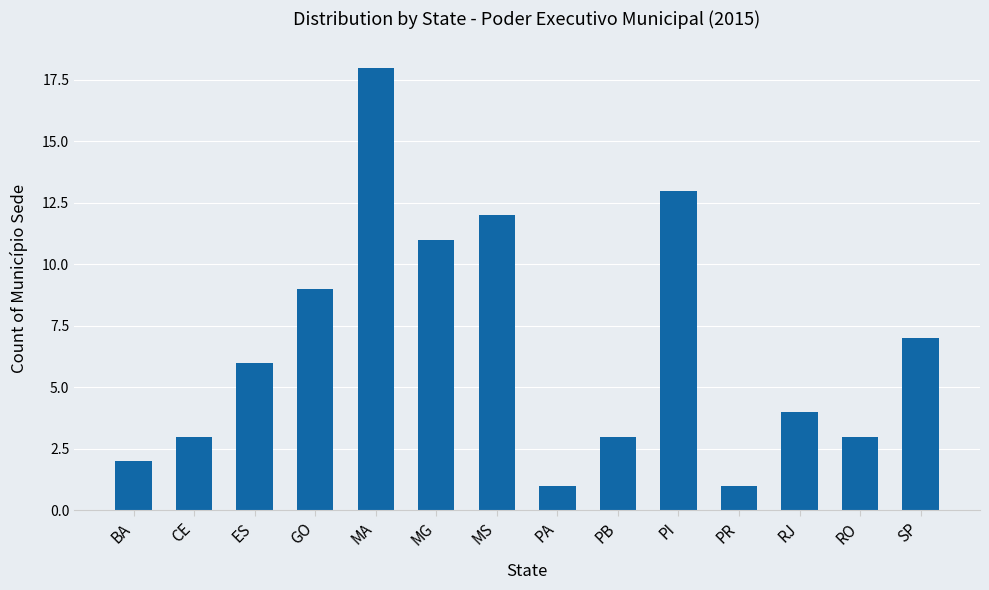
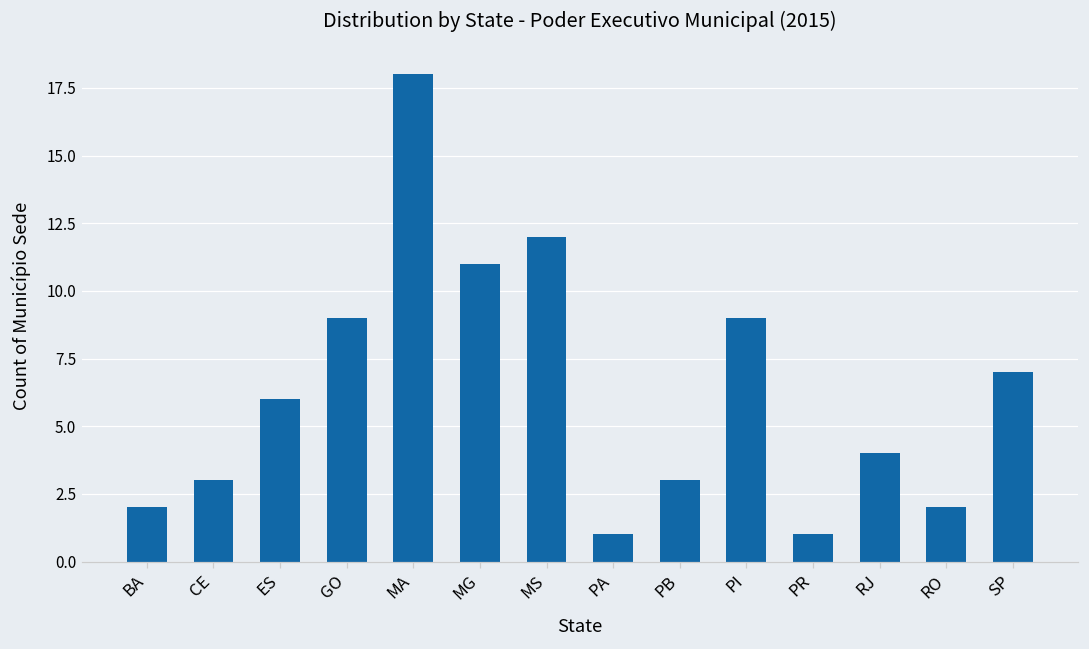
  {
    "BA": 2,
    "CE": 3,
    "ES": 6,
    "GO": 9,
    "MA": 18,
    "MG": 11,
    "MS": 12,
    "PA": 1,
    "PB": 3,
-   "PI": 13,
+   "PI": 9,
    "PR": 1,
    "RJ": 4,
-   "RO": 3,
+   "RO": 2,
    "SP": 7
  }
